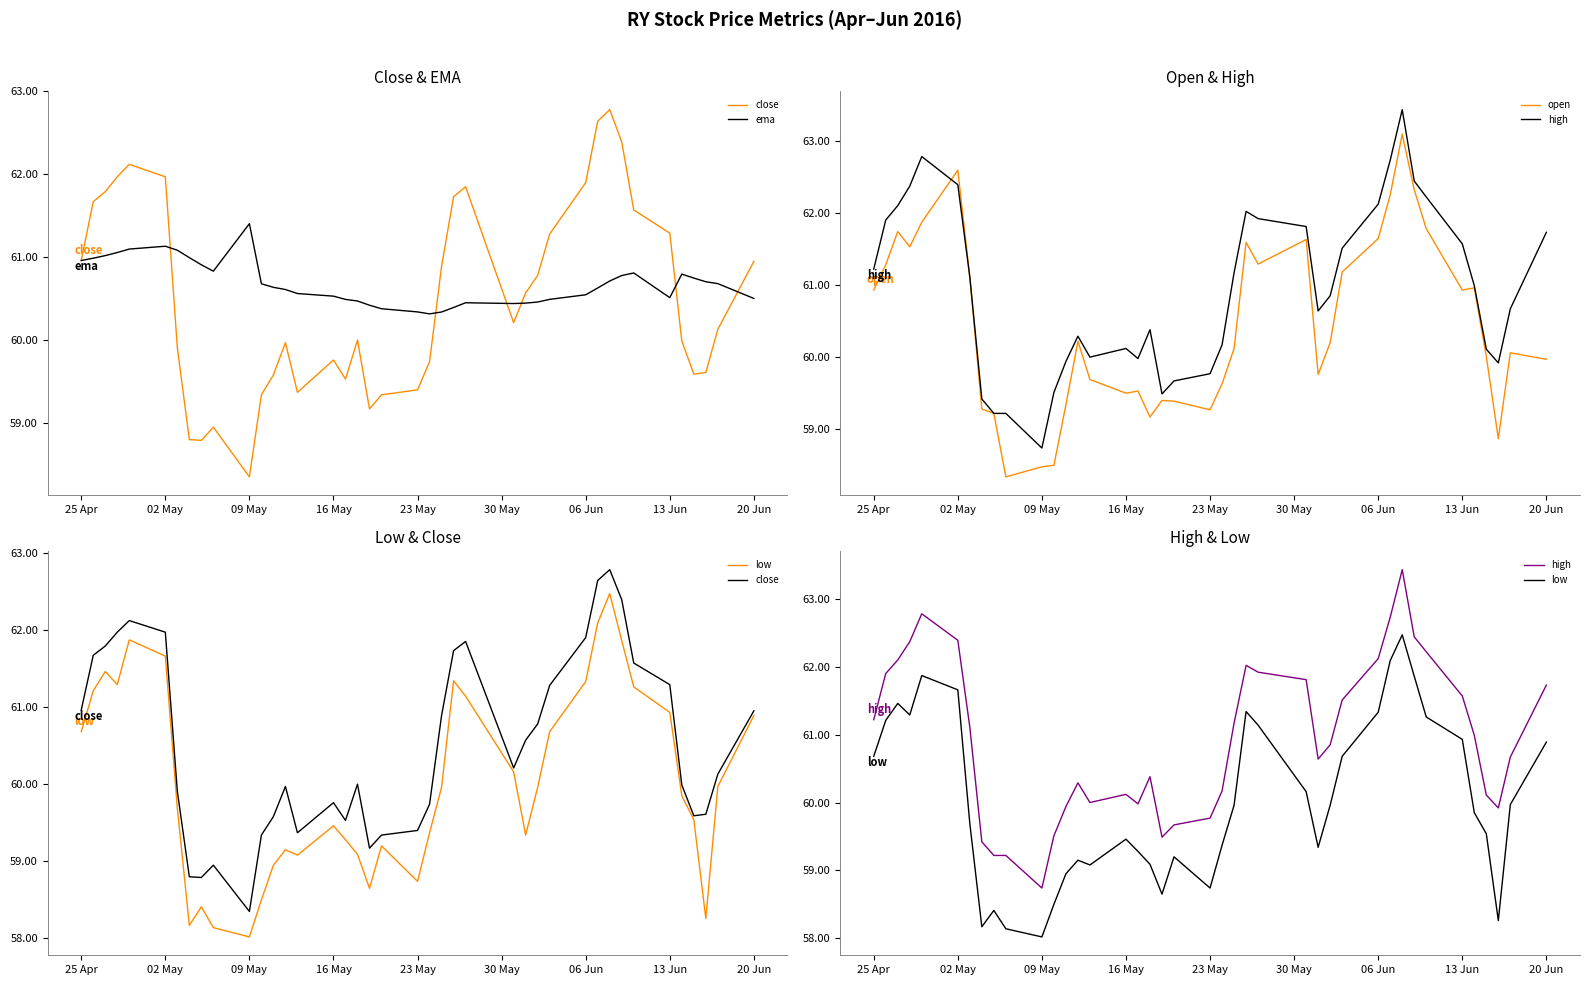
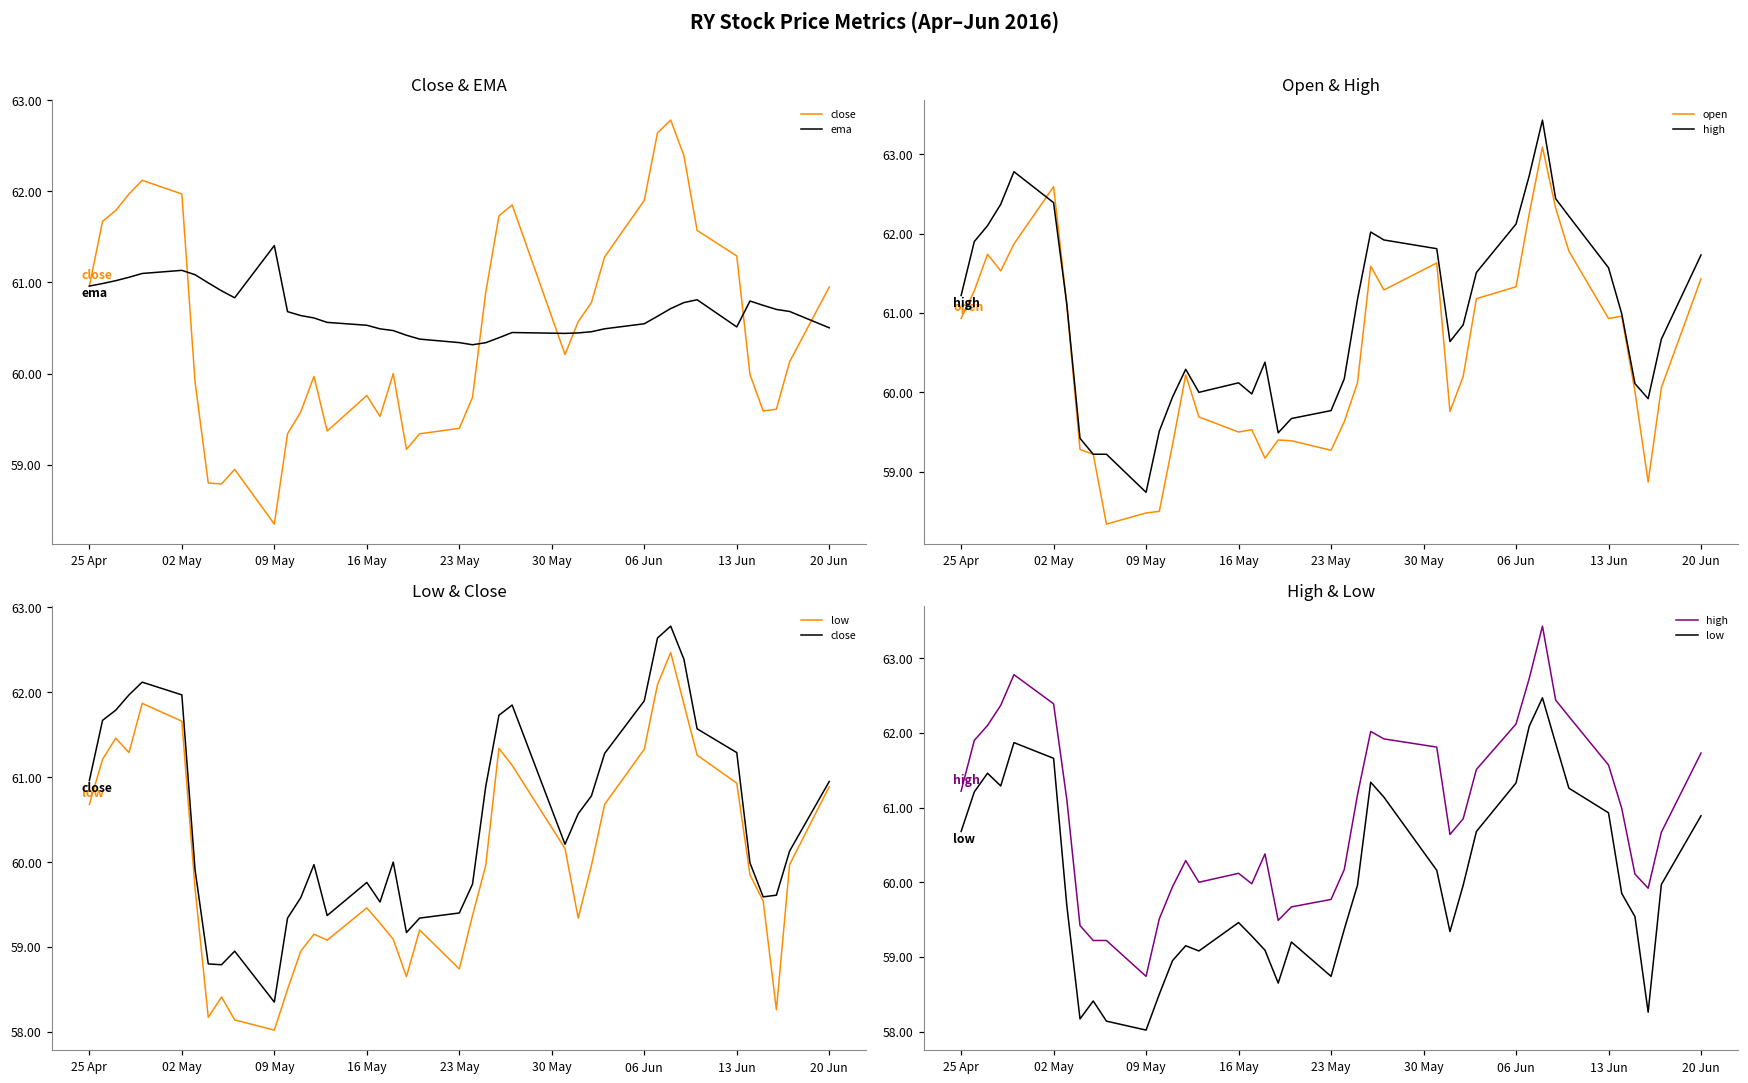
  {
    "Close & EMA": {
      "ema": {
        "02 May": 61.1,
        "09 May": 61.4,
        "16 May": 60.5,
        "23 May": 60.3,
        "06 Jun": 60.5,
        "13 Jun": 60.5,
        "20 Jun": 60.5
      }
    },
    "Open & High": {
      "open": {
        "25 Apr": 60.9,
        "02 May": 62.6,
        "09 May": 58.5,
        "16 May": 59.5,
        "23 May": 59.3,
-       "06 Jun": 61.6,
+       "06 Jun": 61.3,
        "13 Jun": 60.9,
-       "20 Jun": 60.0
+       "20 Jun": 61.4
      }
    },
    "Low & Close": {
      "close": {
        "25 Apr": 61.0,
        "02 May": 62.0,
        "09 May": 58.3,
        "16 May": 59.8,
        "23 May": 59.4,
        "06 Jun": 61.9,
        "13 Jun": 61.3,
        "20 Jun": 61.0
      }
    },
    "High & Low": {
      "high": {
        "25 Apr": 61.2,
        "02 May": 62.4,
        "09 May": 58.7,
        "16 May": 60.1,
        "23 May": 59.8,
        "06 Jun": 62.1,
        "13 Jun": 61.6,
        "20 Jun": 61.7
      },
      "low": {
        "25 Apr": 60.7,
        "02 May": 61.7,
        "09 May": 58.0,
        "16 May": 59.5,
        "23 May": 58.7,
        "06 Jun": 61.3,
        "13 Jun": 60.9,
        "20 Jun": 60.9
      }
    }
  }
